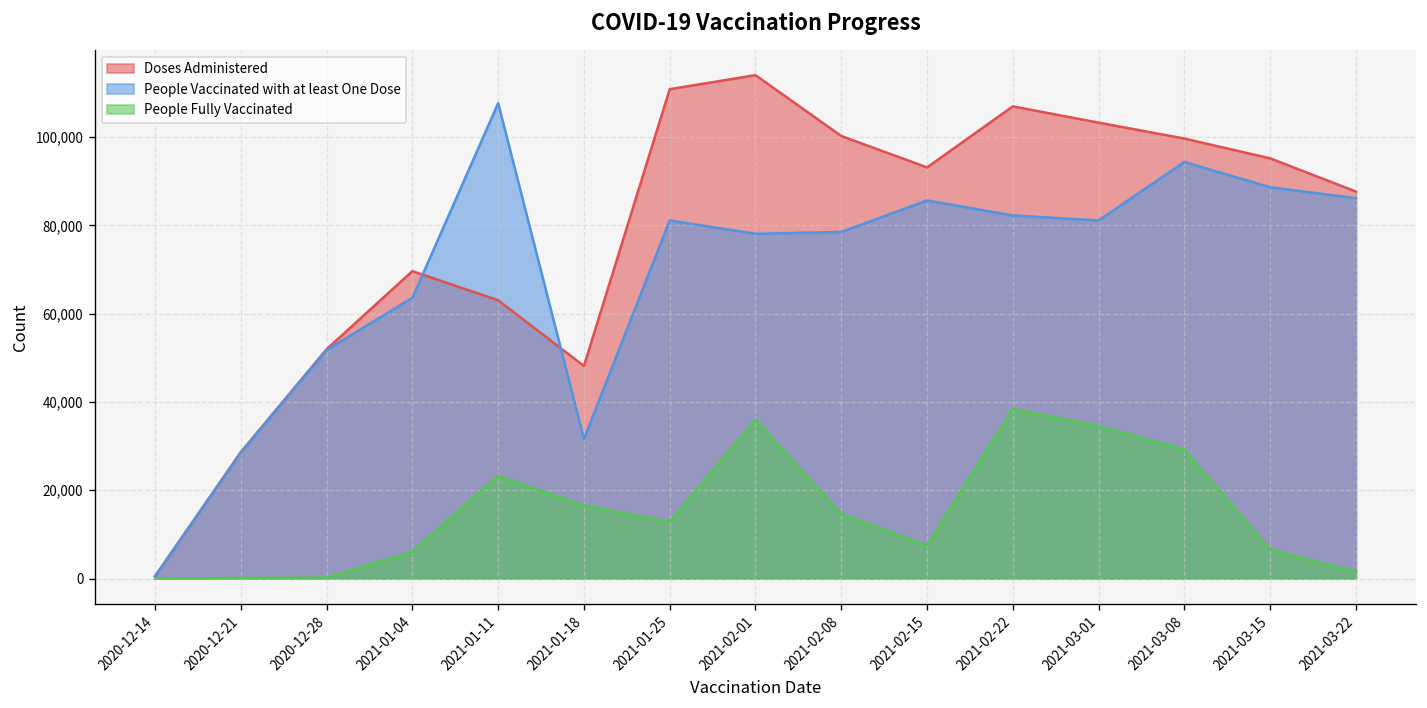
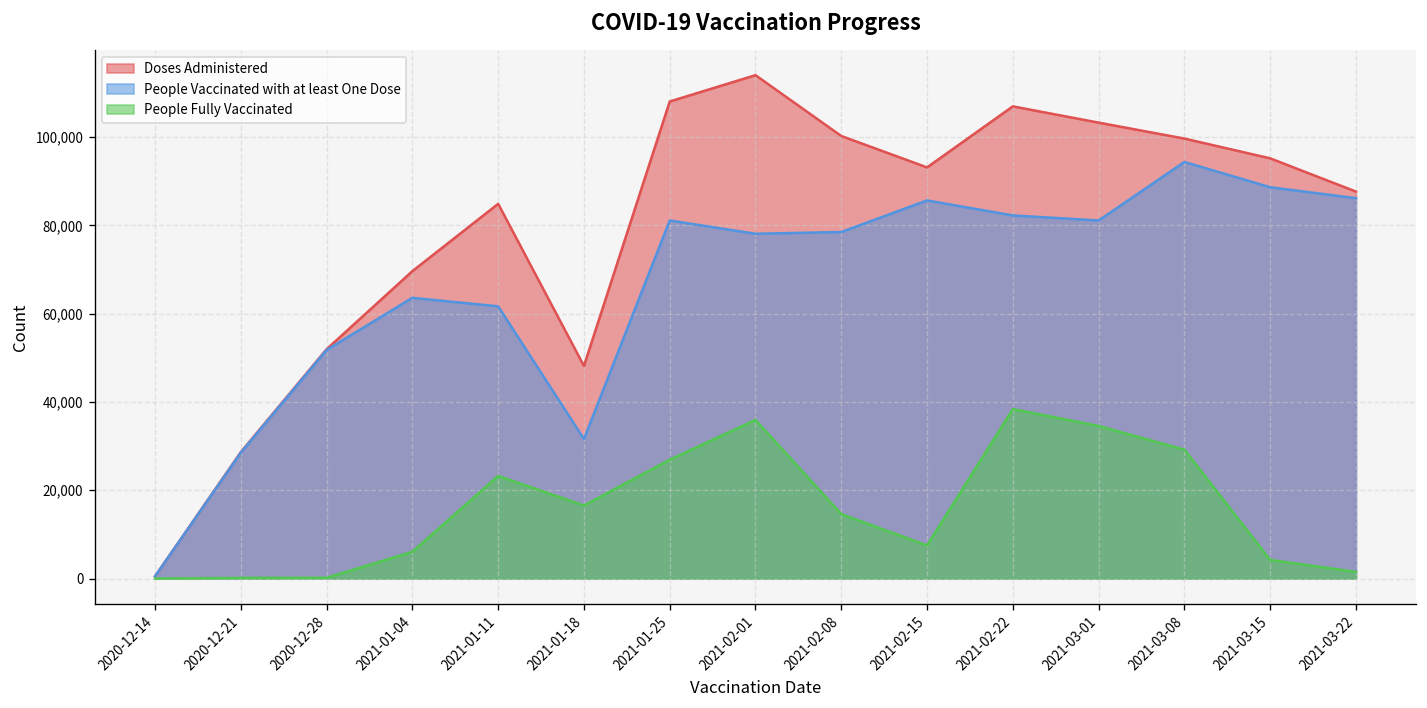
  {
    "Doses Administered": {
      "2021-01-04": "70,000",
-     "2021-01-11": "63,000",
+     "2021-01-11": "85,000",
      "2021-01-18": "48,000",
-     "2021-01-25": "111,000",
+     "2021-01-25": "108,000",
      "2021-02-01": "114,000",
      "2021-02-08": "100,000",
      "2021-02-15": "93,000",
      "2021-02-22": "107,000",
      "2021-03-01": "103,000",
      "2021-03-08": "100,000",
      "2021-03-15": "95,000",
      "2021-03-22": "88,000"
    },
    "People Vaccinated with at least One Dose": {
      "2021-01-04": "64,000",
-     "2021-01-11": "108,000",
+     "2021-01-11": "62,000",
      "2021-01-18": "32,000",
      "2021-01-25": "81,000",
      "2021-02-01": "78,000",
      "2021-02-08": "79,000",
      "2021-02-15": "86,000",
      "2021-02-22": "82,000",
      "2021-03-01": "81,000",
      "2021-03-08": "94,000",
      "2021-03-15": "89,000",
      "2021-03-22": "86,000"
    },
    "People Fully Vaccinated": {
      "2020-12-21": "0",
      "2020-12-28": "0",
      "2021-01-04": "6,000",
      "2021-01-11": "23,000",
      "2021-01-18": "17,000",
-     "2021-01-25": "13,000",
+     "2021-01-25": "27,000",
      "2021-02-01": "36,000",
      "2021-02-08": "15,000",
      "2021-02-15": "7,000",
      "2021-02-22": "38,000",
      "2021-03-01": "35,000",
      "2021-03-08": "29,000",
-     "2021-03-15": "7,000",
+     "2021-03-15": "4,000",
      "2021-03-22": "2,000"
    }
  }
